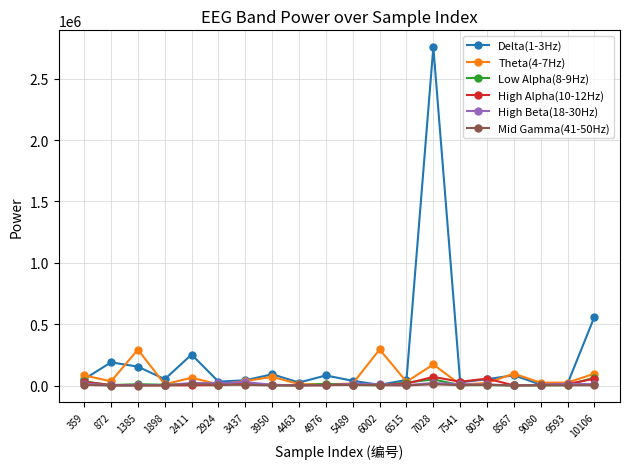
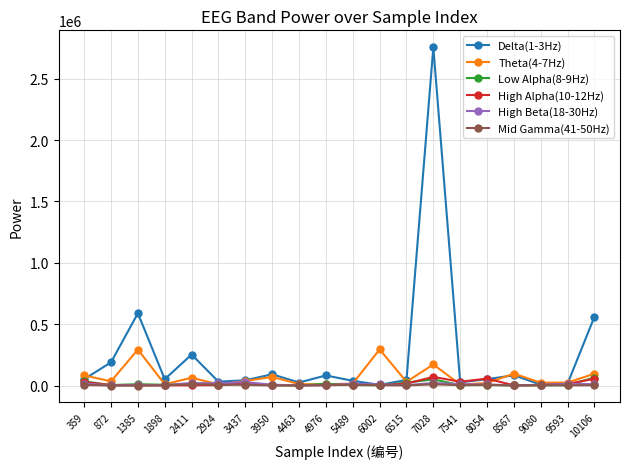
  {
    "Delta(1-3Hz)": {
      "872": 190000,
-     "1385": 150000,
+     "1385": 590000,
      "1898": 50000,
      "2411": 250000,
      "4976": 80000,
      "5489": 40000,
      "7028": 2760000,
      "10106": 560000
    },
    "Theta(4-7Hz)": {
      "359": 80000,
      "872": 30000,
      "1385": 290000,
      "2411": 60000,
      "6002": 290000,
      "7028": 170000,
      "10106": 100000
    }
  }
